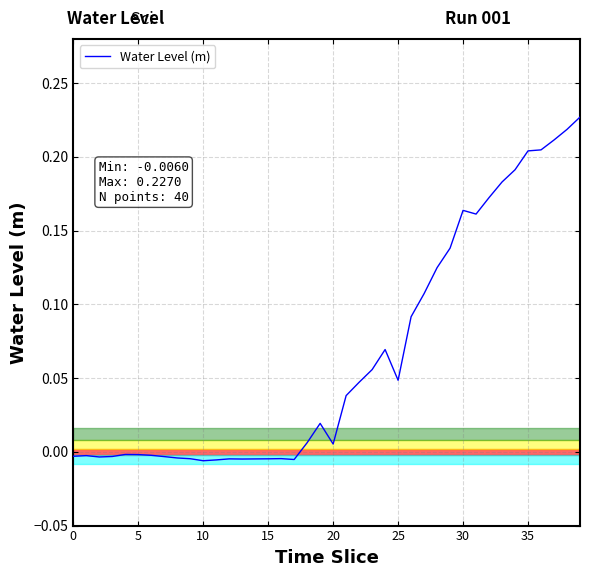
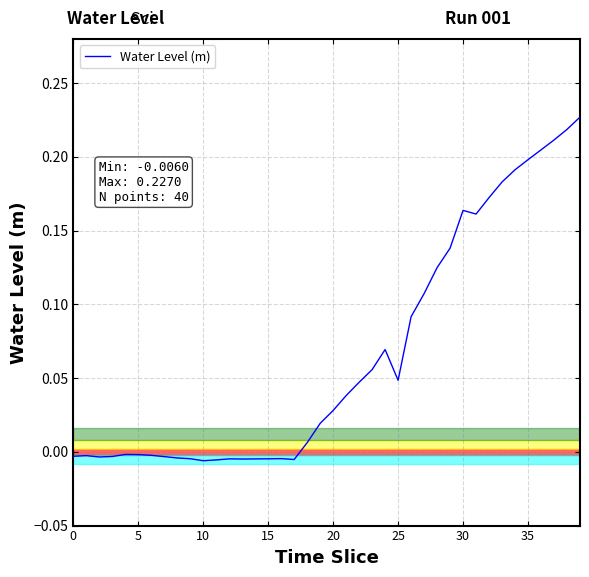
  {
    "0": -0.003,
    "5": -0.002,
    "10": -0.006,
    "15": -0.005,
-   "20": 0.005,
+   "20": 0.028,
    "25": 0.049,
    "30": 0.164,
-   "35": 0.204
+   "35": 0.198
  }
